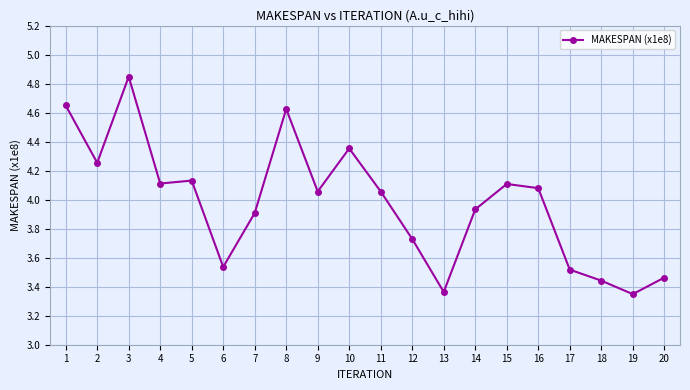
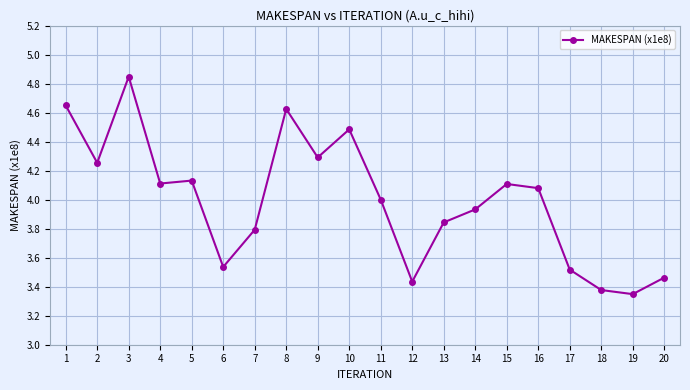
  {
    "1": 4.65,
    "2": 4.25,
    "3": 4.85,
    "4": 4.11,
    "5": 4.13,
    "6": 3.54,
-   "7": 3.91,
+   "7": 3.79,
    "8": 4.62,
-   "9": 4.06,
-   "10": 4.35,
-   "11": 4.06,
-   "12": 3.73,
-   "13": 3.36,
+   "9": 4.29,
+   "10": 4.48,
+   "11": 4.00,
+   "12": 3.43,
+   "13": 3.84,
    "14": 3.93,
    "15": 4.11,
    "16": 4.08,
    "17": 3.52,
-   "18": 3.44,
+   "18": 3.38,
    "19": 3.35,
    "20": 3.46
  }
